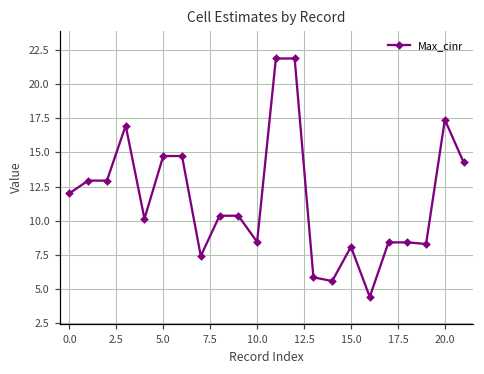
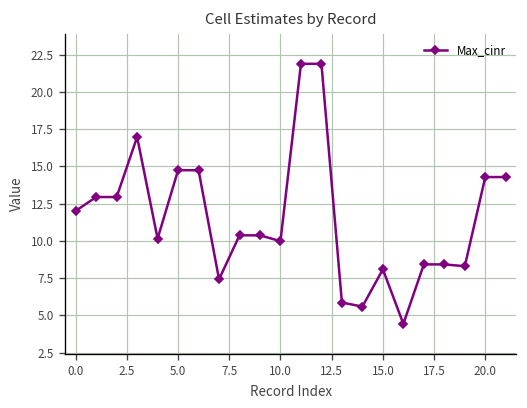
  {
    "0.0": 12.0,
    "5.0": 14.7,
-   "10.0": 8.5,
+   "10.0": 10.0,
    "15.0": 8.1,
-   "20.0": 17.4
+   "20.0": 14.3
  }
